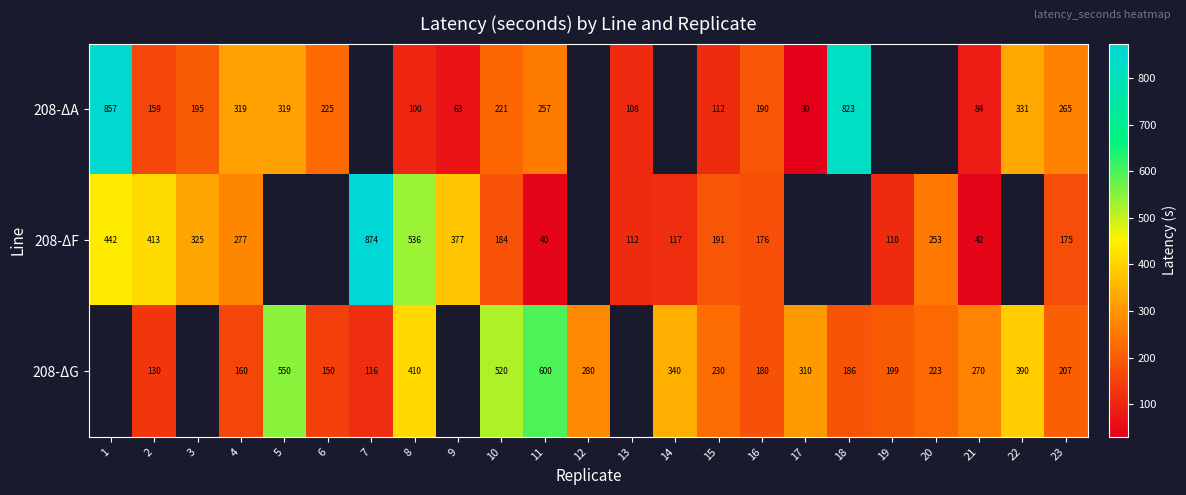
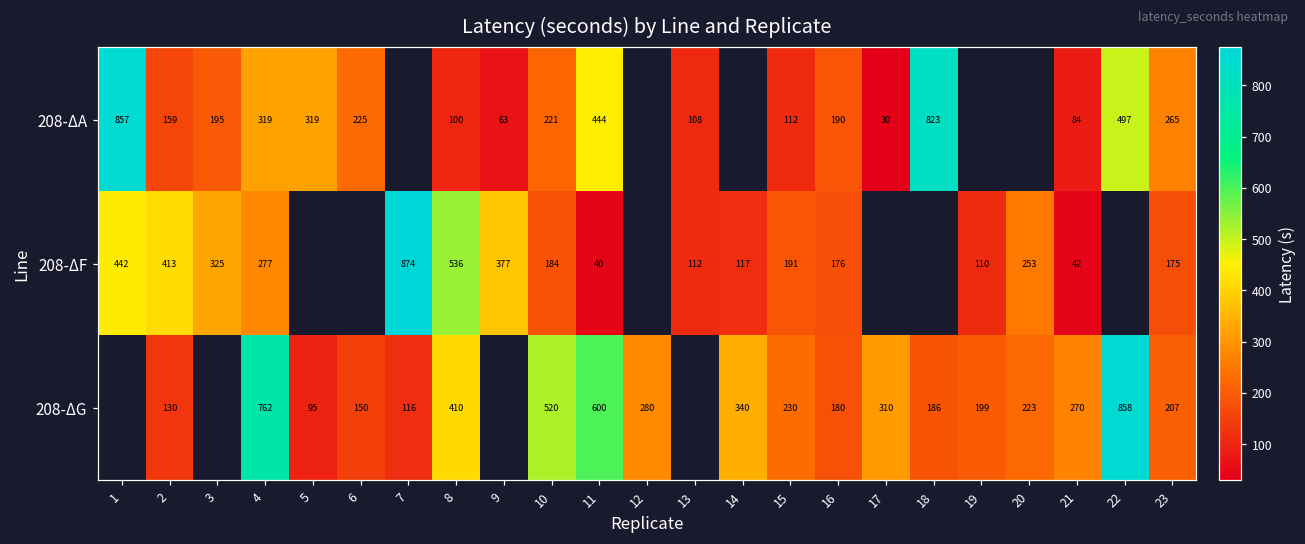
  {
    "208-ΔA": {
      "1": 857,
      "2": 159,
      "3": 195,
      "4": 319,
      "5": 319,
      "6": 225,
      "8": 100,
      "9": 63,
      "10": 221,
-     "11": 257,
+     "11": 444,
      "13": 108,
      "15": 112,
      "16": 190,
      "17": 30,
      "18": 823,
      "21": 84,
-     "22": 331,
+     "22": 497,
      "23": 265
    },
    "208-ΔF": {
      "1": 442,
      "2": 413,
      "3": 325,
      "4": 277,
      "7": 874,
      "8": 536,
      "9": 377,
      "10": 184,
      "11": 40,
      "13": 112,
      "14": 117,
      "15": 191,
      "16": 176,
      "19": 110,
      "20": 253,
      "21": 42,
      "23": 175
    },
    "208-ΔG": {
      "2": 130,
-     "4": 160,
-     "5": 550,
+     "4": 762,
+     "5": 95,
      "6": 150,
      "7": 116,
      "8": 410,
      "10": 520,
      "11": 600,
      "12": 280,
      "14": 340,
      "15": 230,
      "16": 180,
      "17": 310,
      "18": 186,
      "19": 199,
      "20": 223,
      "21": 270,
-     "22": 390,
+     "22": 858,
      "23": 207
    }
  }
